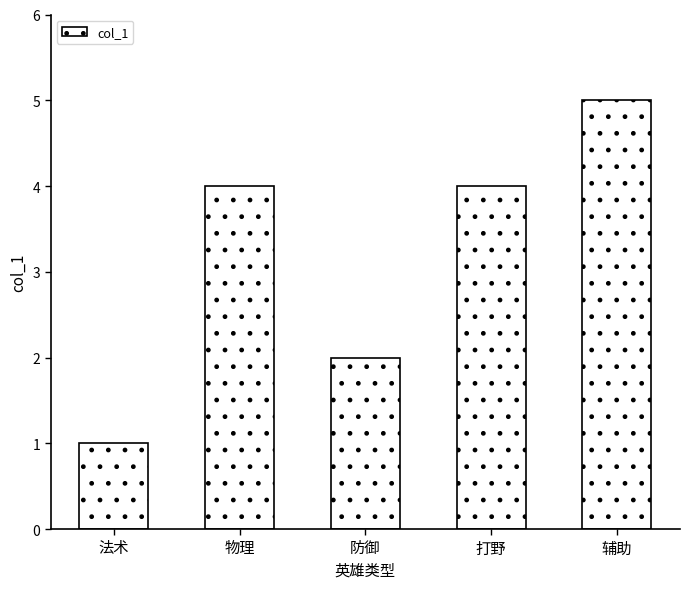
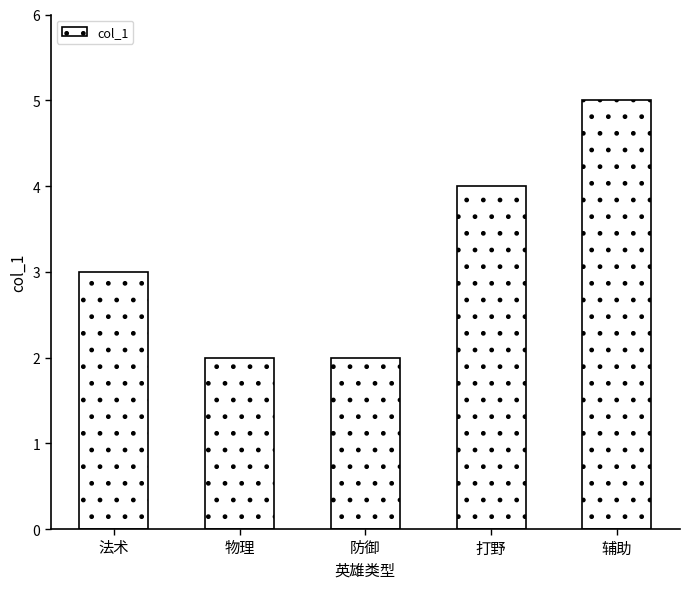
  {
-   "法术": 1,
-   "物理": 4,
+   "法术": 3,
+   "物理": 2,
    "防御": 2,
    "打野": 4,
    "辅助": 5
  }
